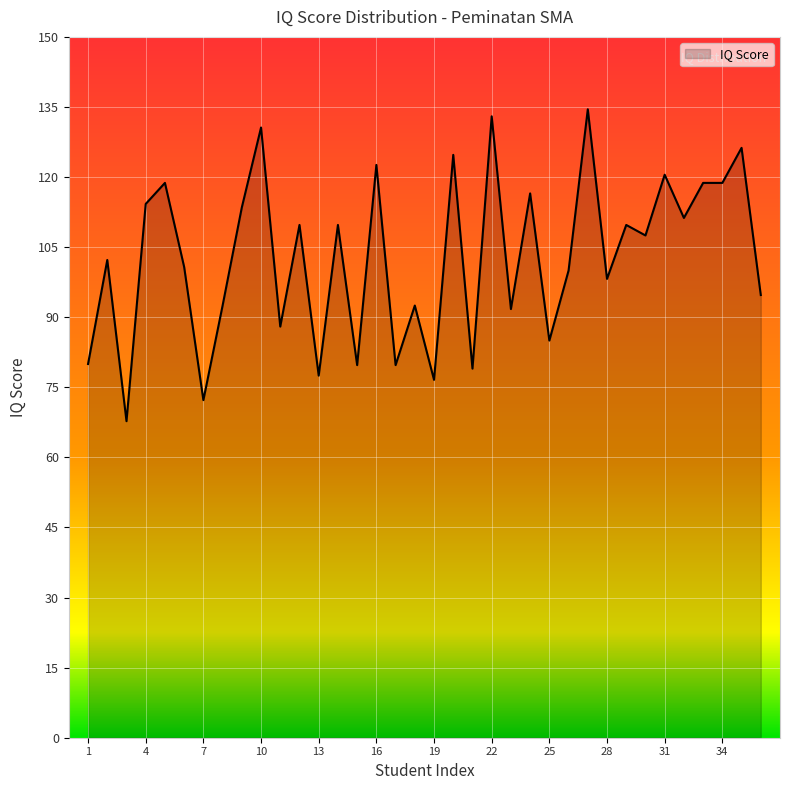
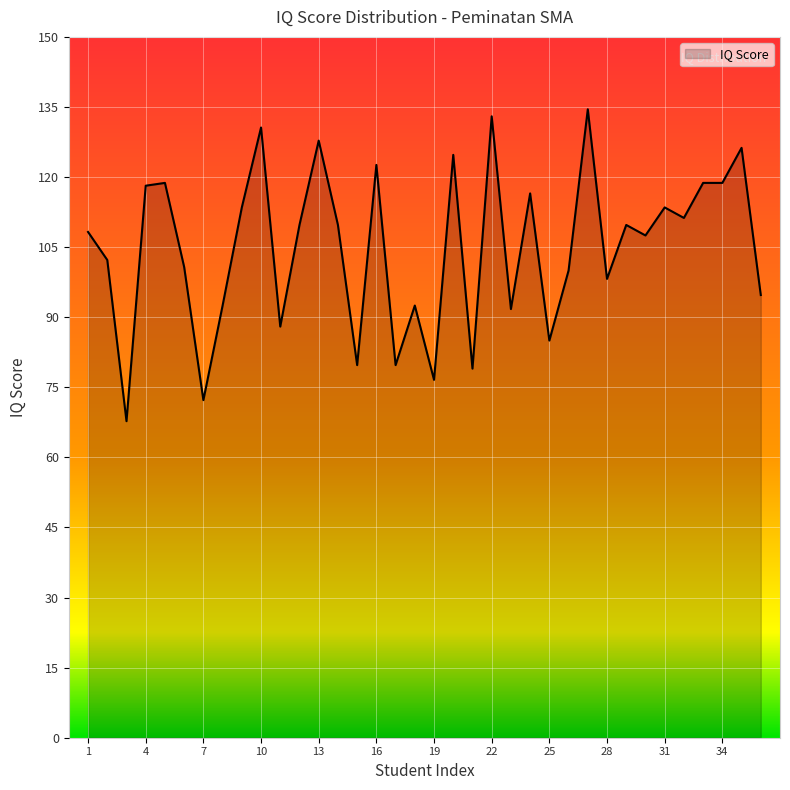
  {
-   "1": 80,
-   "4": 114,
+   "1": 108,
+   "4": 118,
    "7": 72,
    "10": 131,
-   "13": 78,
+   "13": 128,
    "16": 123,
    "19": 77,
    "22": 133,
    "25": 85,
    "28": 98,
-   "31": 121,
+   "31": 114,
    "34": 119
  }
